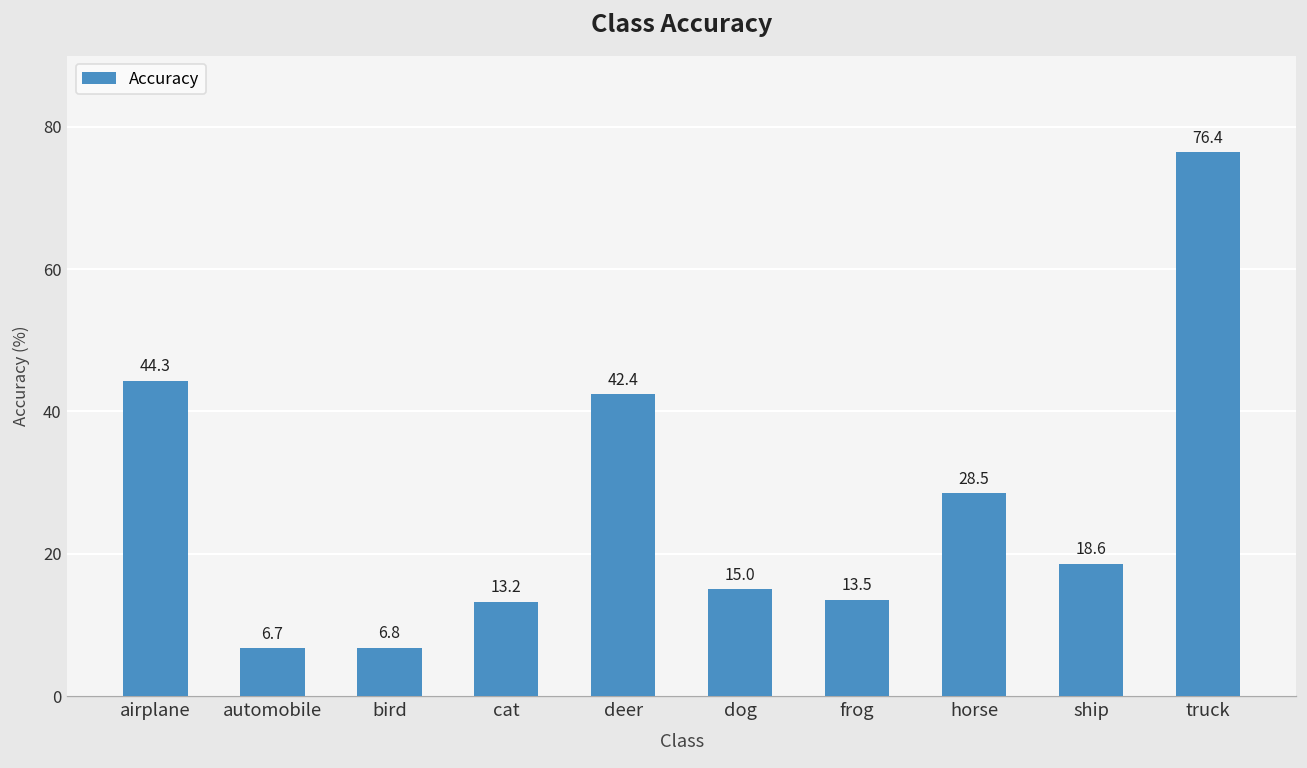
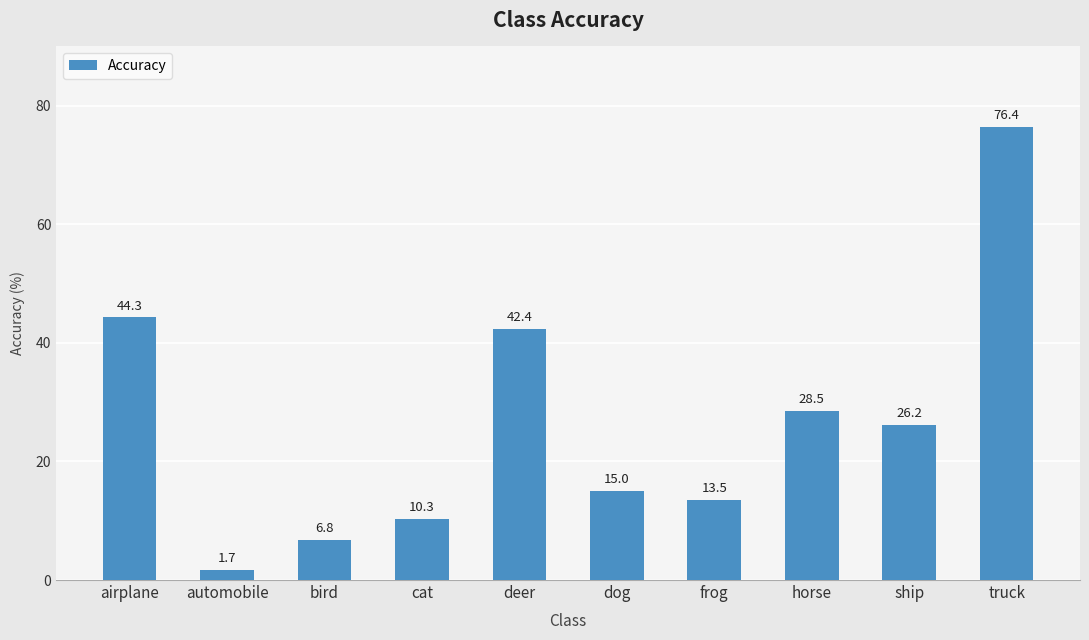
  {
    "airplane": 44.3,
-   "automobile": 6.7,
+   "automobile": 1.7,
    "bird": 6.8,
-   "cat": 13.2,
+   "cat": 10.3,
    "deer": 42.4,
    "dog": 15.0,
    "frog": 13.5,
    "horse": 28.5,
-   "ship": 18.6,
+   "ship": 26.2,
    "truck": 76.4
  }
